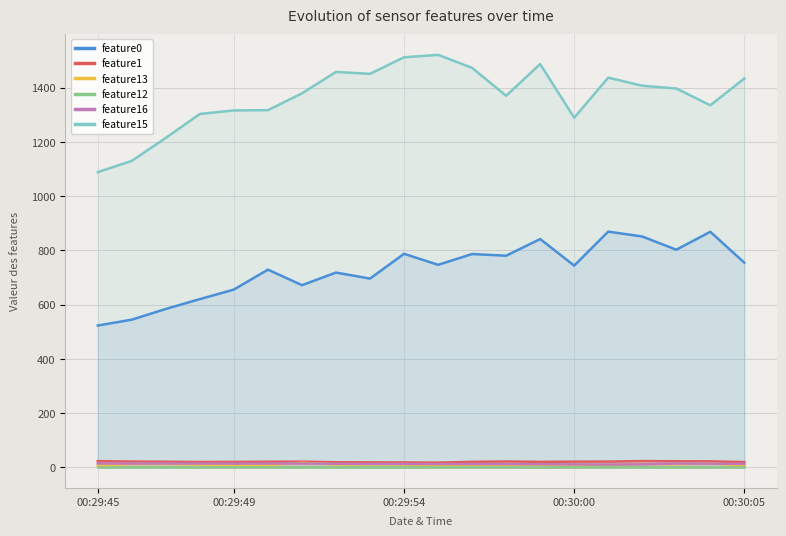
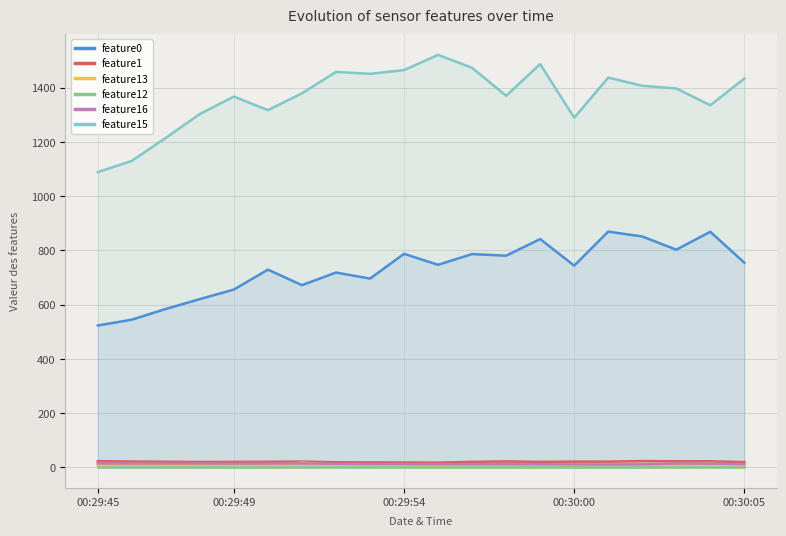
  {
    "feature0": {
      "00:29:45": 520,
      "00:29:49": 660,
      "00:29:54": 790,
      "00:30:00": 740,
      "00:30:05": 750
    },
    "feature1": {
      "00:30:00": 20
    },
    "feature12": {
      "00:29:54": 0
    },
    "feature15": {
      "00:29:45": 1090,
-     "00:29:49": 1320,
-     "00:29:54": 1510,
+     "00:29:49": 1370,
+     "00:29:54": 1460,
      "00:30:00": 1290,
      "00:30:05": 1430
    }
  }
